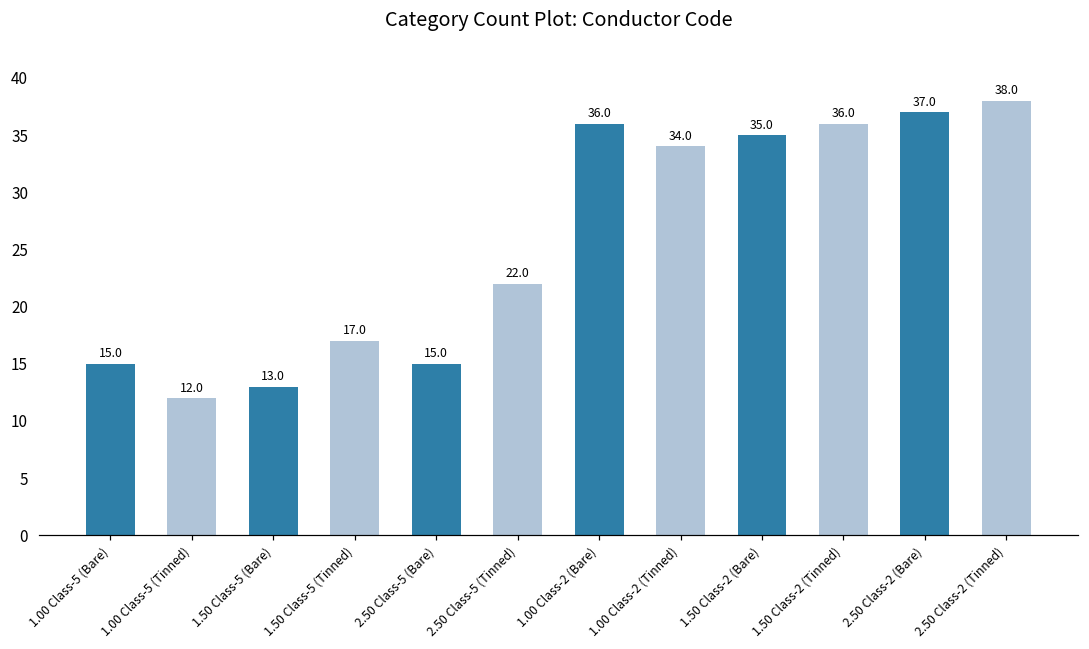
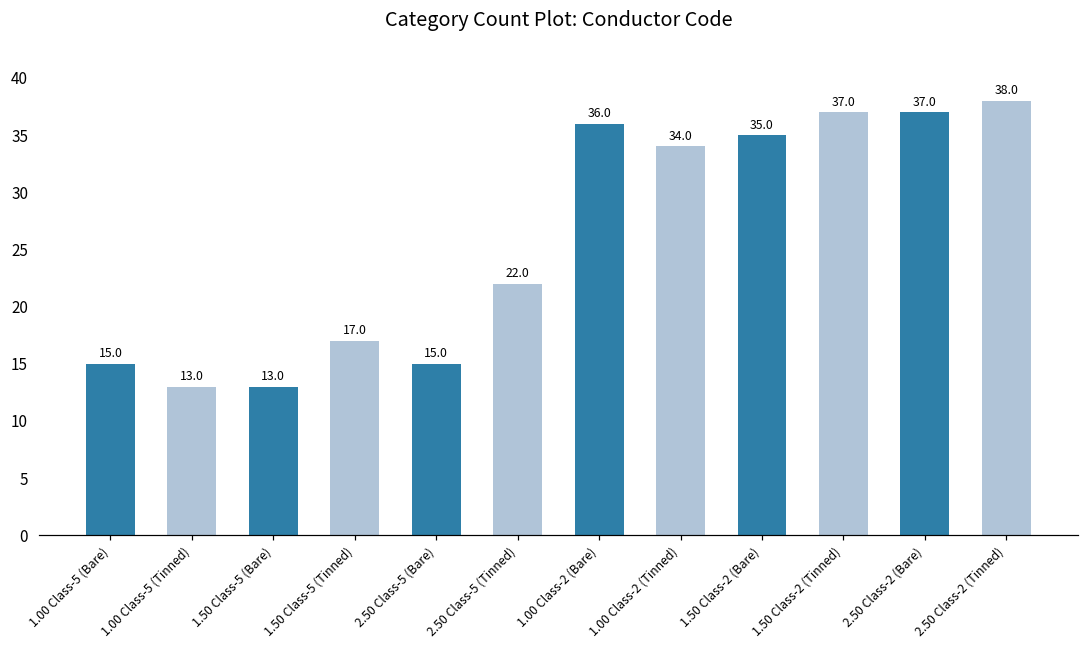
  {
    "1.00 Class-5 (Bare)": 15.0,
-   "1.00 Class-5 (Tinned)": 12.0,
+   "1.00 Class-5 (Tinned)": 13.0,
    "1.50 Class-5 (Bare)": 13.0,
    "1.50 Class-5 (Tinned)": 17.0,
    "2.50 Class-5 (Bare)": 15.0,
    "2.50 Class-5 (Tinned)": 22.0,
    "1.00 Class-2 (Bare)": 36.0,
    "1.00 Class-2 (Tinned)": 34.0,
    "1.50 Class-2 (Bare)": 35.0,
-   "1.50 Class-2 (Tinned)": 36.0,
+   "1.50 Class-2 (Tinned)": 37.0,
    "2.50 Class-2 (Bare)": 37.0,
    "2.50 Class-2 (Tinned)": 38.0
  }
